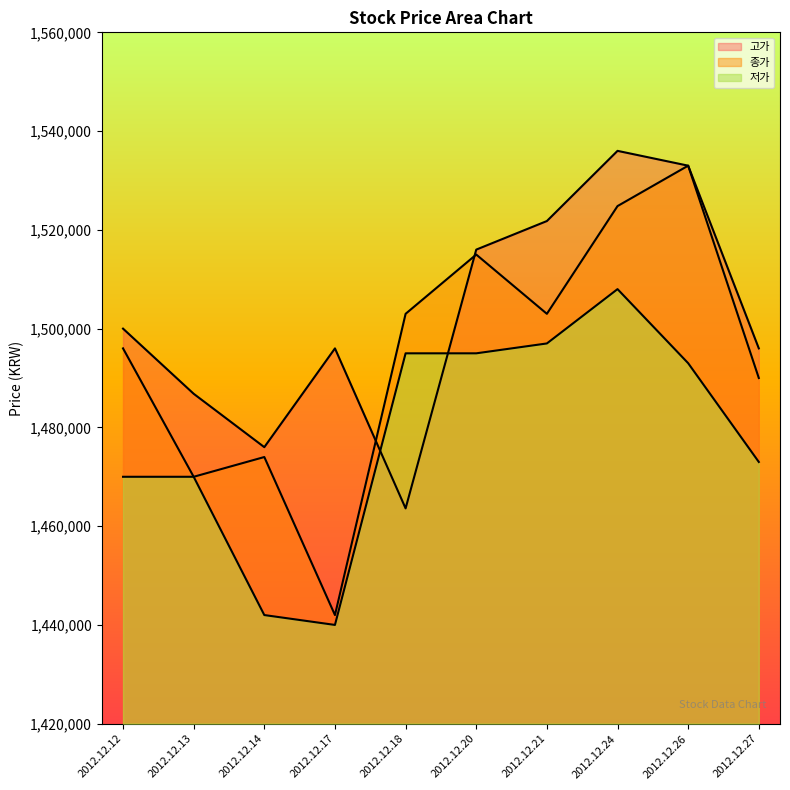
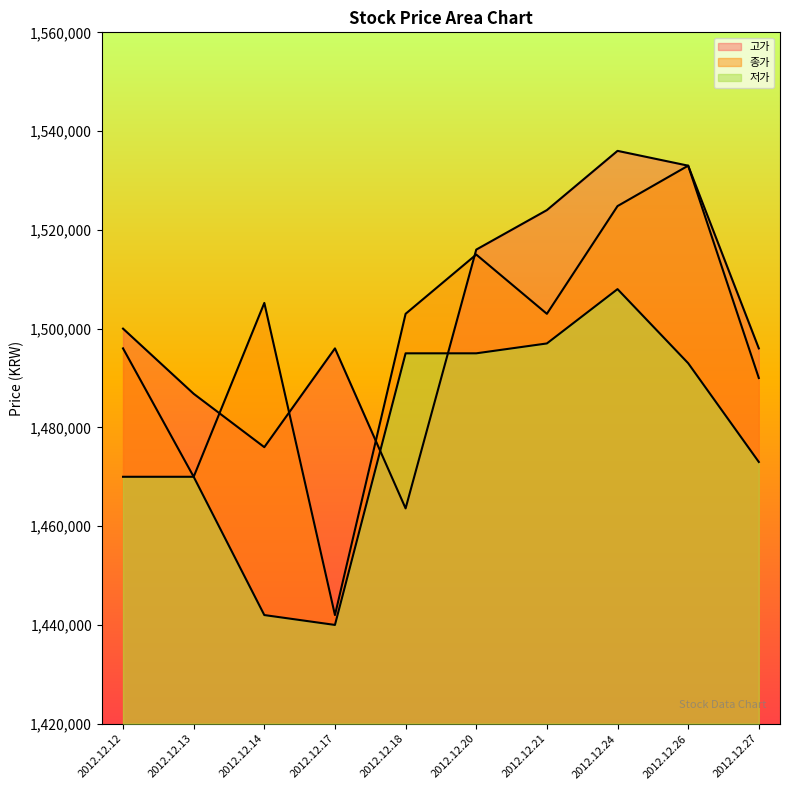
  {
    "고가": {
      "2012.12.12": "1,500,000",
      "2012.12.13": "1,487,000",
      "2012.12.14": "1,476,000",
      "2012.12.17": "1,496,000",
      "2012.12.18": "1,464,000",
      "2012.12.20": "1,516,000",
-     "2012.12.21": "1,522,000",
+     "2012.12.21": "1,524,000",
      "2012.12.24": "1,536,000",
      "2012.12.27": "1,496,000"
    },
    "종가": {
      "2012.12.12": "1,496,000",
-     "2012.12.14": "1,474,000",
+     "2012.12.14": "1,505,000",
      "2012.12.17": "1,442,000",
      "2012.12.18": "1,503,000",
      "2012.12.20": "1,515,000",
      "2012.12.21": "1,503,000",
      "2012.12.24": "1,525,000",
      "2012.12.27": "1,490,000"
    },
    "저가": {
      "2012.12.12": "1,470,000",
      "2012.12.14": "1,442,000",
      "2012.12.17": "1,440,000",
      "2012.12.18": "1,495,000",
      "2012.12.20": "1,495,000",
      "2012.12.21": "1,497,000",
      "2012.12.24": "1,508,000",
      "2012.12.26": "1,493,000",
      "2012.12.27": "1,473,000"
    }
  }
